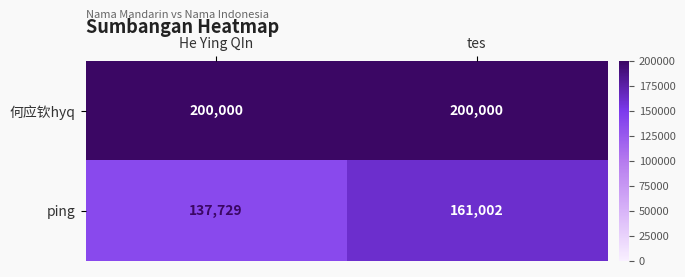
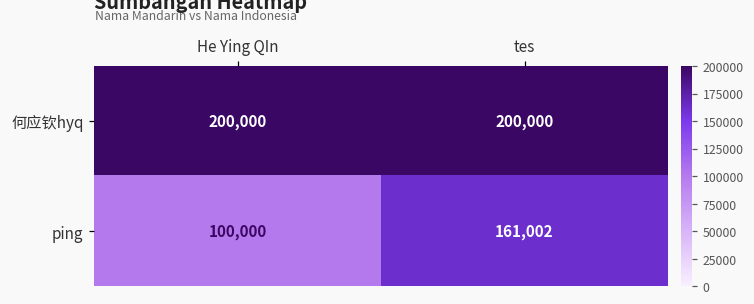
  {
    "何应钦hyq": {
      "He Ying QIn": "200,000",
      "tes": "200,000"
    },
    "ping": {
-     "He Ying QIn": "137,729",
+     "He Ying QIn": "100,000",
      "tes": "161,002"
    }
  }
